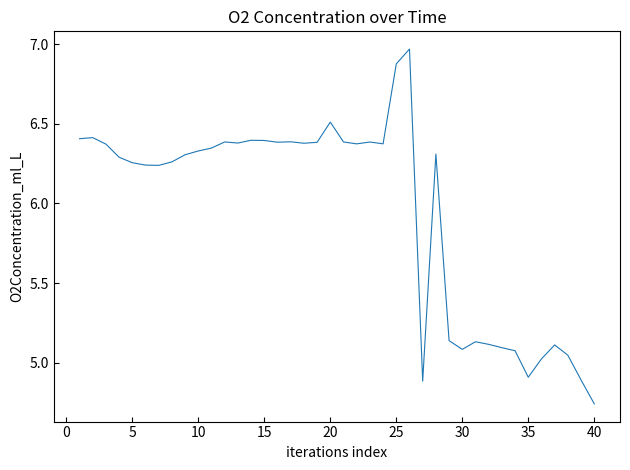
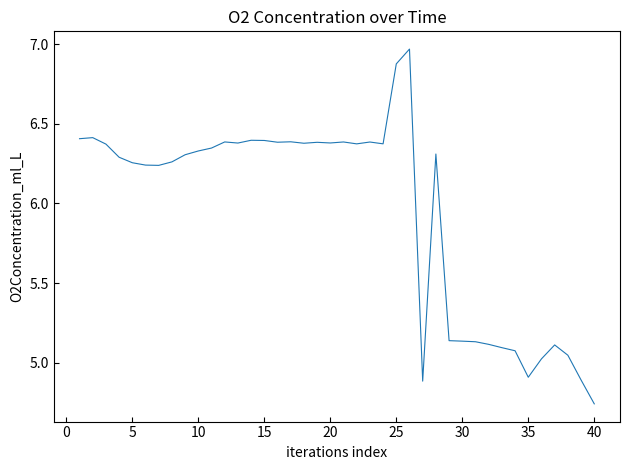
  {
    "5": 6.26,
    "10": 6.33,
    "15": 6.39,
-   "20": 6.51,
+   "20": 6.38,
    "25": 6.88,
-   "30": 5.08,
+   "30": 5.14,
    "35": 4.91,
    "40": 4.74
  }
